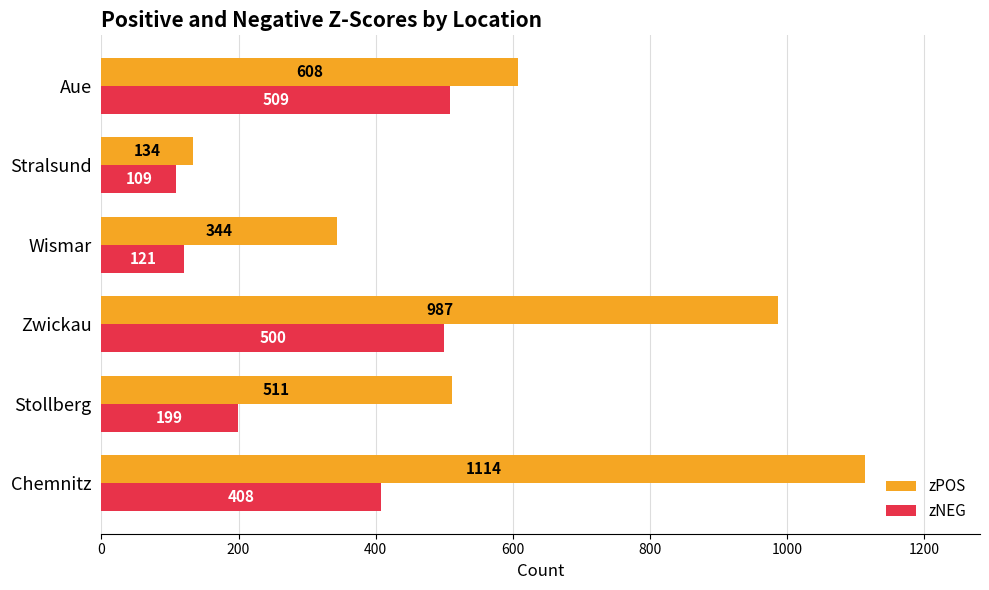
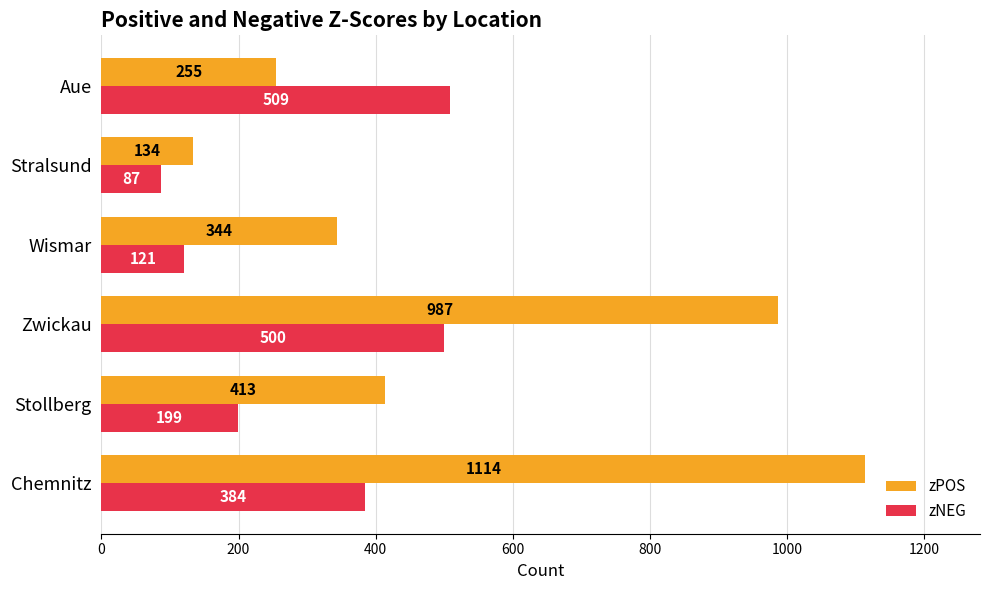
  {
    "zPOS": {
-     "Aue": 608,
+     "Aue": 255,
      "Stralsund": 134,
      "Wismar": 344,
      "Zwickau": 987,
-     "Stollberg": 511,
+     "Stollberg": 413,
      "Chemnitz": 1114
    },
    "zNEG": {
      "Aue": 509,
-     "Stralsund": 109,
+     "Stralsund": 87,
      "Wismar": 121,
      "Zwickau": 500,
      "Stollberg": 199,
-     "Chemnitz": 408
+     "Chemnitz": 384
    }
  }
